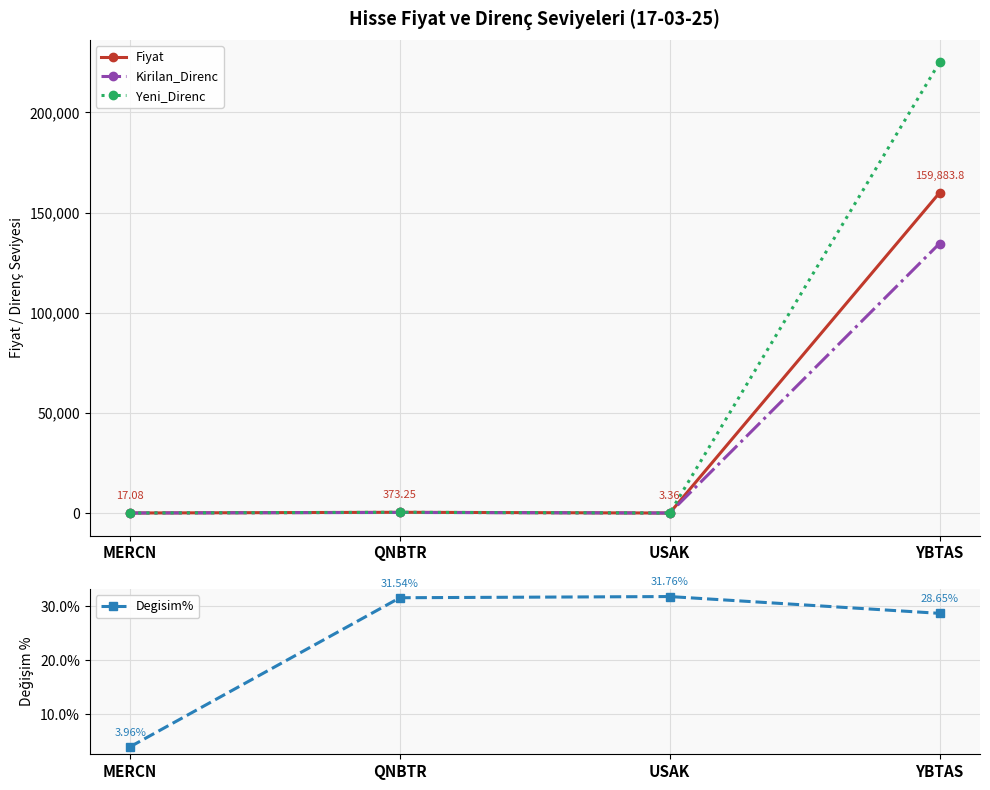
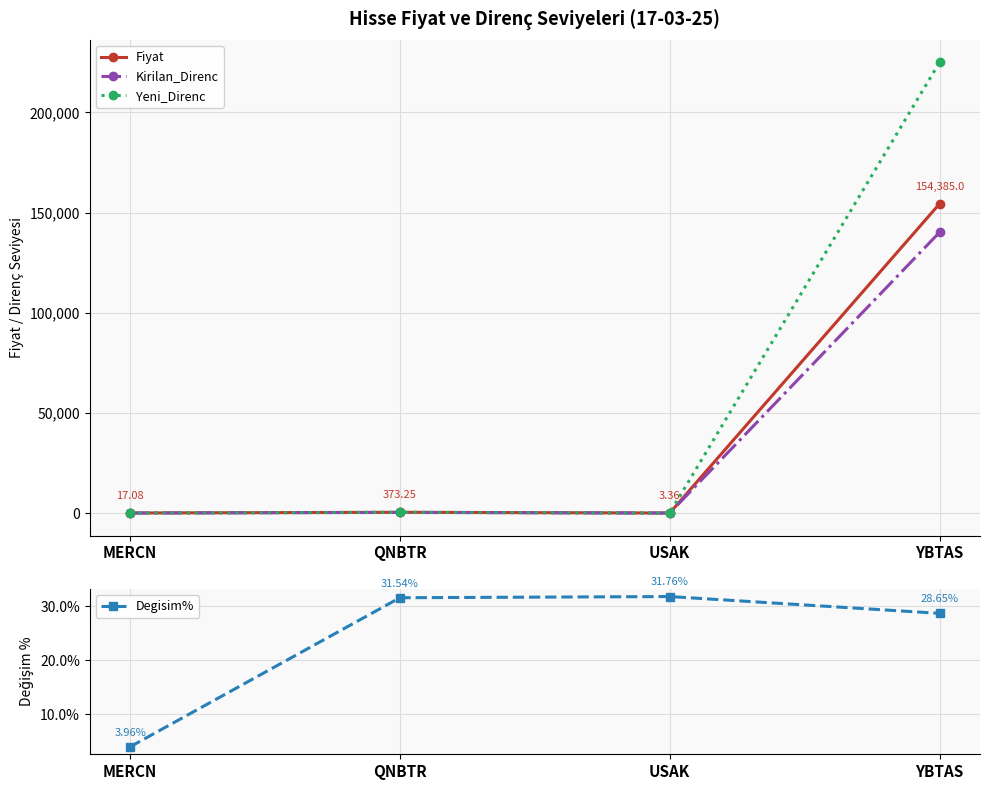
  {
    "Hisse Fiyat ve Direnç Seviyeleri (17-03-25)": {
      "Fiyat": {
-       "YBTAS": "159,883.8"
+       "YBTAS": "154,385.0"
      },
      "Kirilan_Direnc": {
-       "YBTAS": "135,000"
+       "YBTAS": "140,000"
      },
      "Yeni_Direnc": {
        "YBTAS": "225,000"
      }
    }
  }
